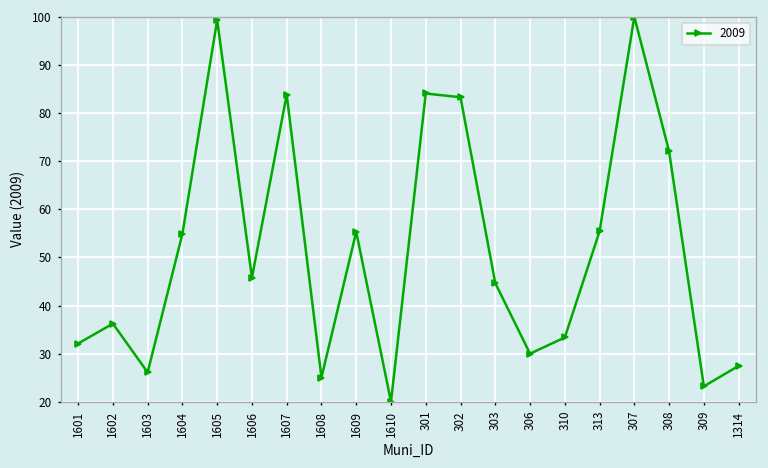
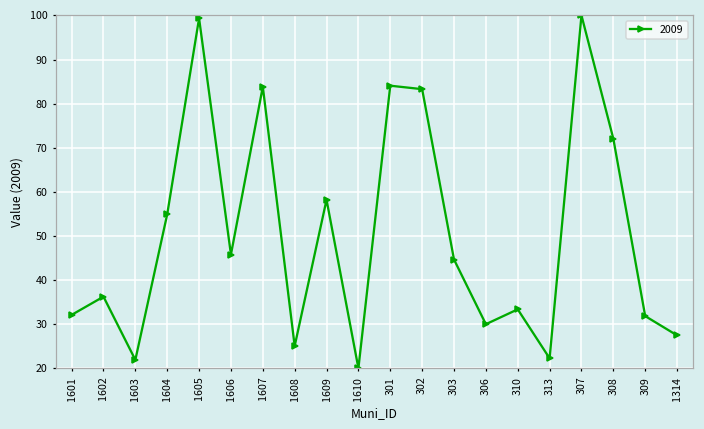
  {
    "1601": 32,
    "1602": 36,
-   "1603": 26,
+   "1603": 22,
    "1604": 55,
    "1605": 99,
    "1606": 46,
    "1607": 84,
    "1608": 25,
-   "1609": 55,
+   "1609": 58,
    "1610": 20,
    "301": 84,
    "302": 83,
    "303": 45,
    "306": 30,
    "310": 33,
-   "313": 55,
+   "313": 22,
    "307": 100,
    "308": 72,
-   "309": 23,
+   "309": 32,
    "1314": 27
  }
